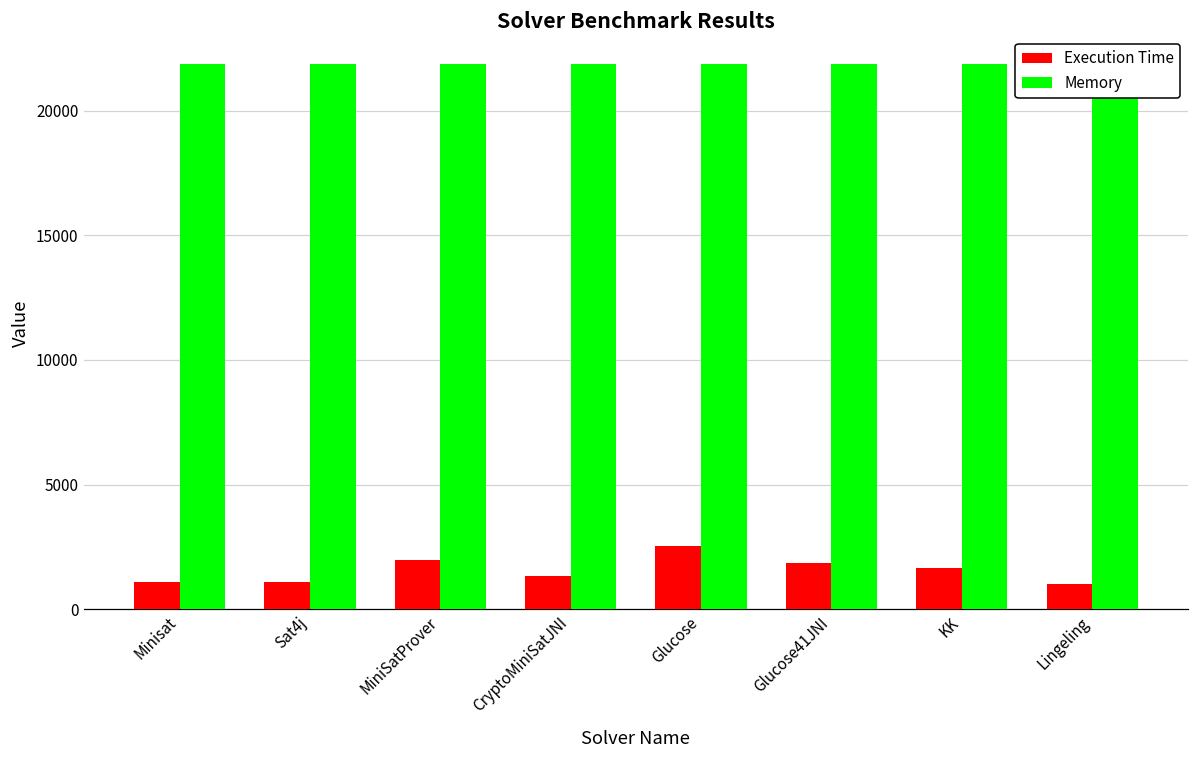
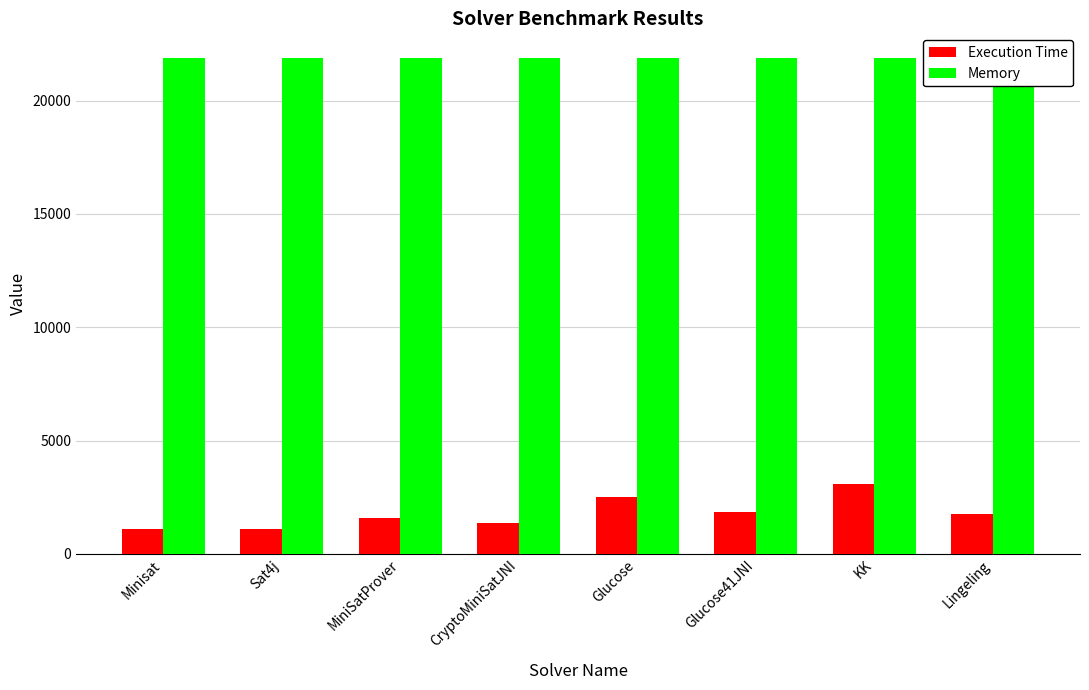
  {
    "Execution Time": {
      "Minisat": 1100,
      "Sat4j": 1100,
-     "MiniSatProver": 2000,
+     "MiniSatProver": 1600,
      "CryptoMiniSatJNI": 1300,
      "Glucose": 2500,
      "Glucose41JNI": 1800,
-     "KK": 1600,
-     "Lingeling": 1000
+     "KK": 3100,
+     "Lingeling": 1700
    },
    "Memory": {
      "Minisat": 21900,
      "Sat4j": 21900,
      "MiniSatProver": 21900,
      "CryptoMiniSatJNI": 21900,
      "Glucose": 21900,
      "Glucose41JNI": 21900,
      "KK": 21900
    }
  }
